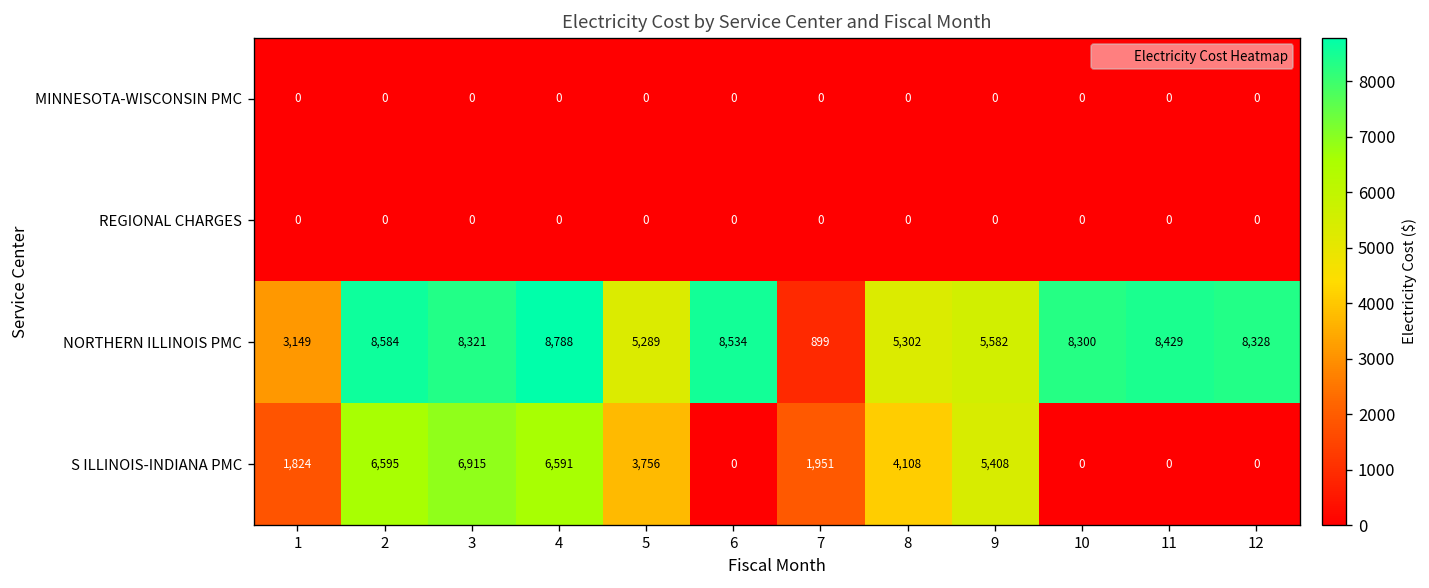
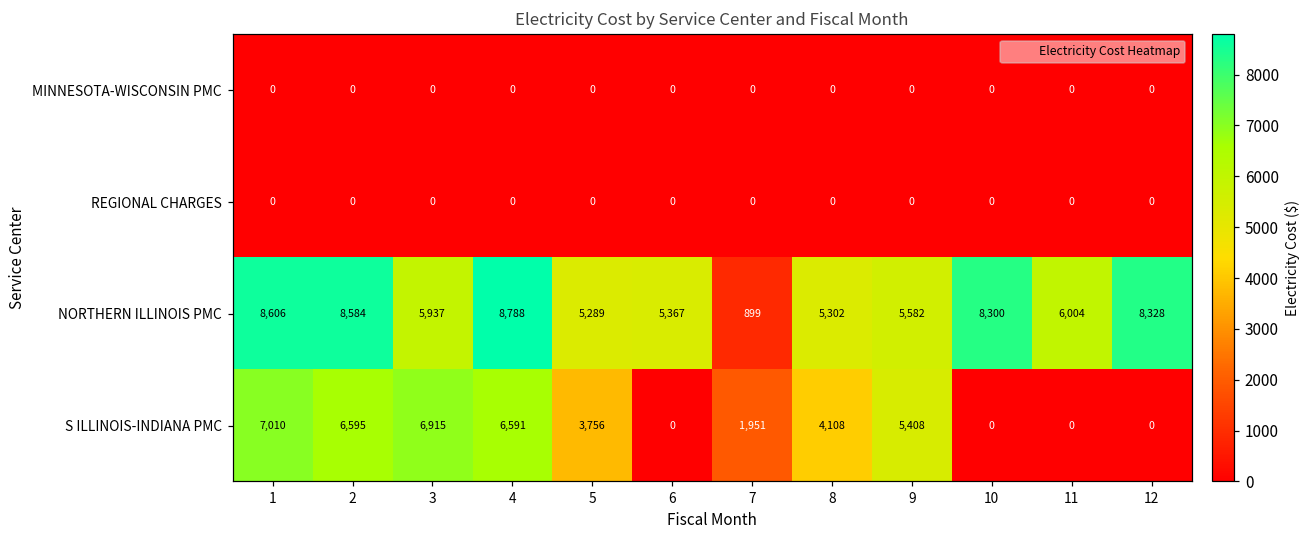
  {
    "MINNESOTA-WISCONSIN PMC": {
      "1": "0",
      "2": "0",
      "3": "0",
      "4": "0",
      "5": "0",
      "6": "0",
      "7": "0",
      "8": "0",
      "9": "0",
      "10": "0",
      "11": "0",
      "12": "0"
    },
    "REGIONAL CHARGES": {
      "1": "0",
      "2": "0",
      "3": "0",
      "4": "0",
      "5": "0",
      "6": "0",
      "7": "0",
      "8": "0",
      "9": "0",
      "10": "0",
      "11": "0",
      "12": "0"
    },
    "NORTHERN ILLINOIS PMC": {
-     "1": "3,149",
+     "1": "8,606",
      "2": "8,584",
-     "3": "8,321",
+     "3": "5,937",
      "4": "8,788",
      "5": "5,289",
-     "6": "8,534",
+     "6": "5,367",
      "7": "899",
      "8": "5,302",
      "9": "5,582",
      "10": "8,300",
-     "11": "8,429",
+     "11": "6,004",
      "12": "8,328"
    },
    "S ILLINOIS-INDIANA PMC": {
-     "1": "1,824",
+     "1": "7,010",
      "2": "6,595",
      "3": "6,915",
      "4": "6,591",
      "5": "3,756",
      "6": "0",
      "7": "1,951",
      "8": "4,108",
      "9": "5,408",
      "10": "0",
      "11": "0",
      "12": "0"
    }
  }
